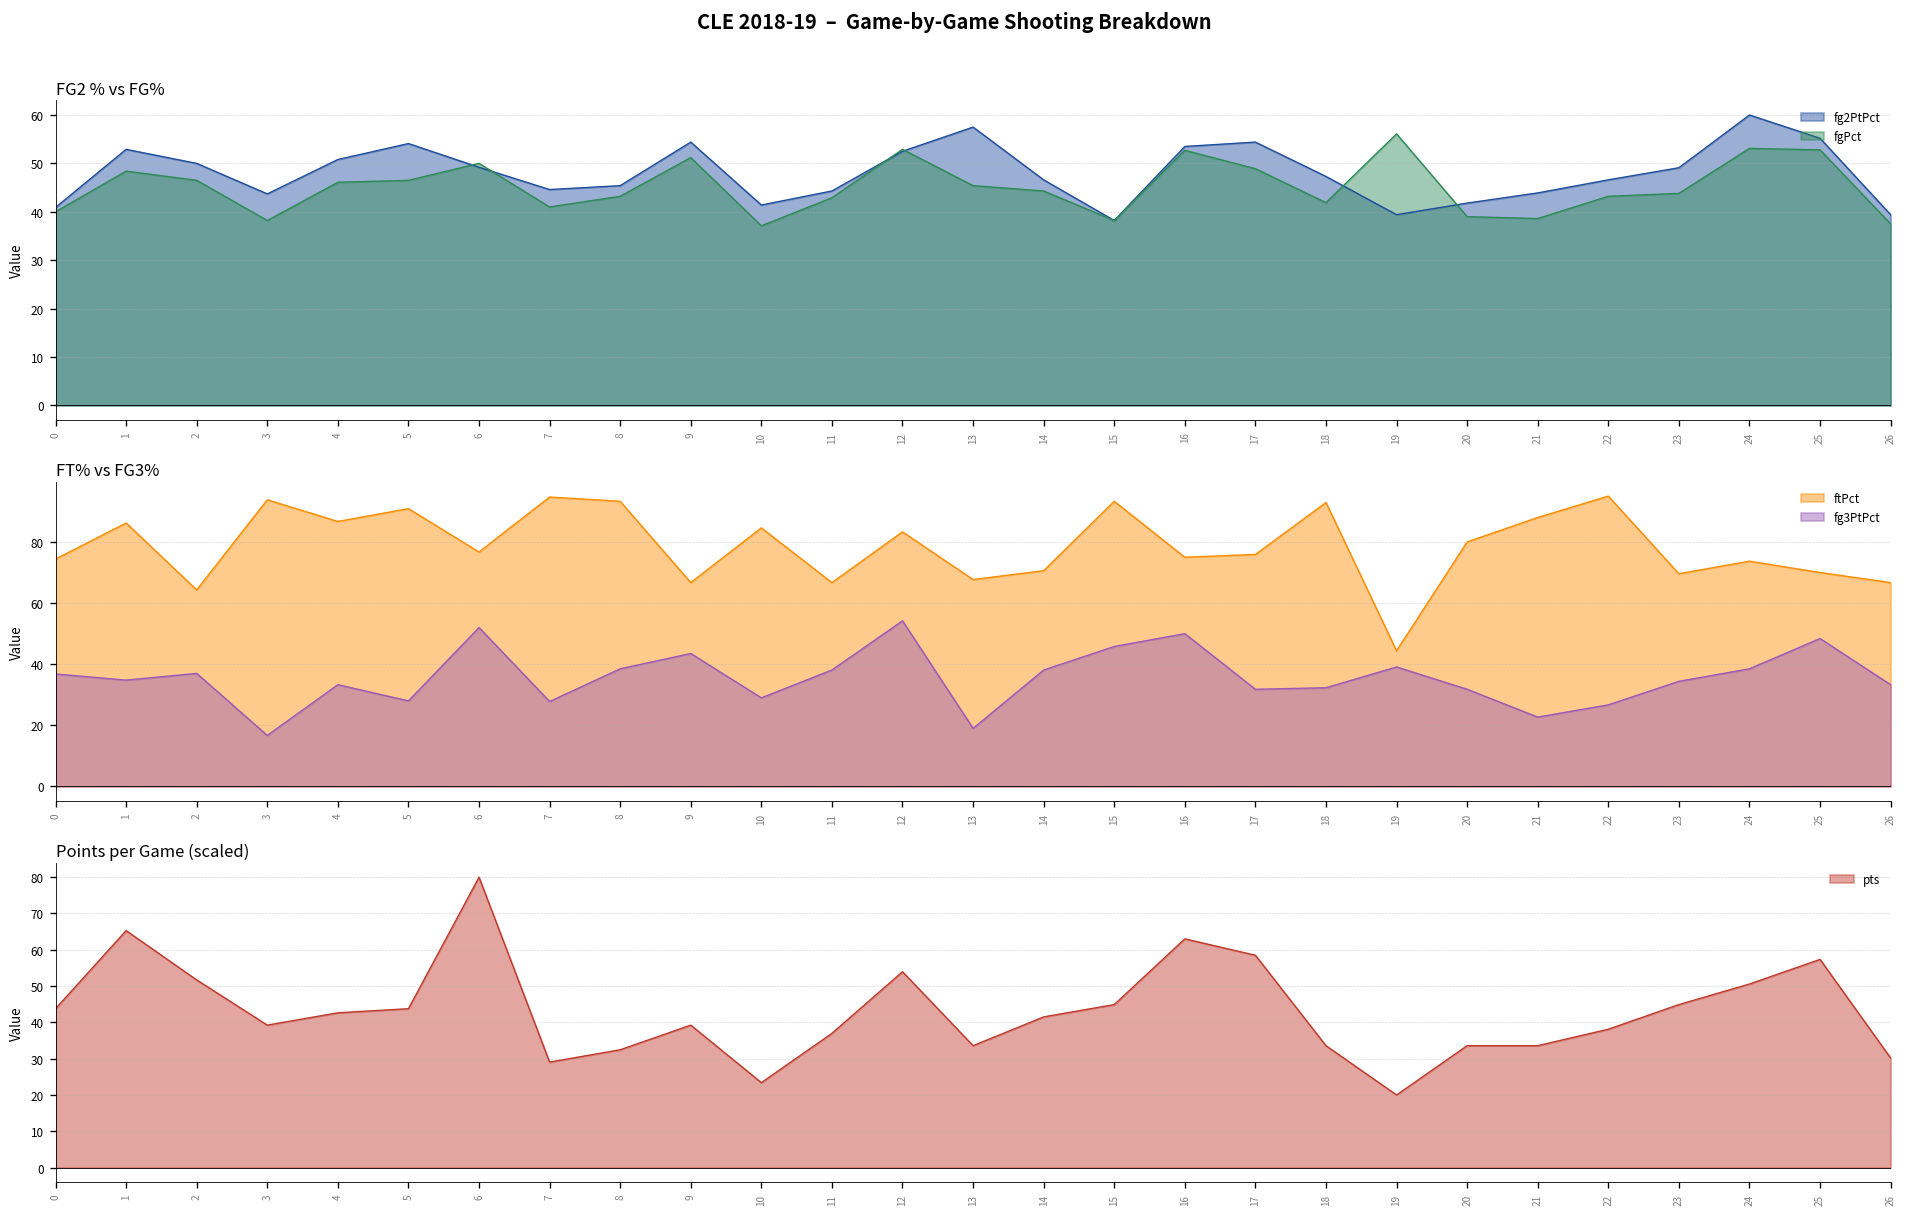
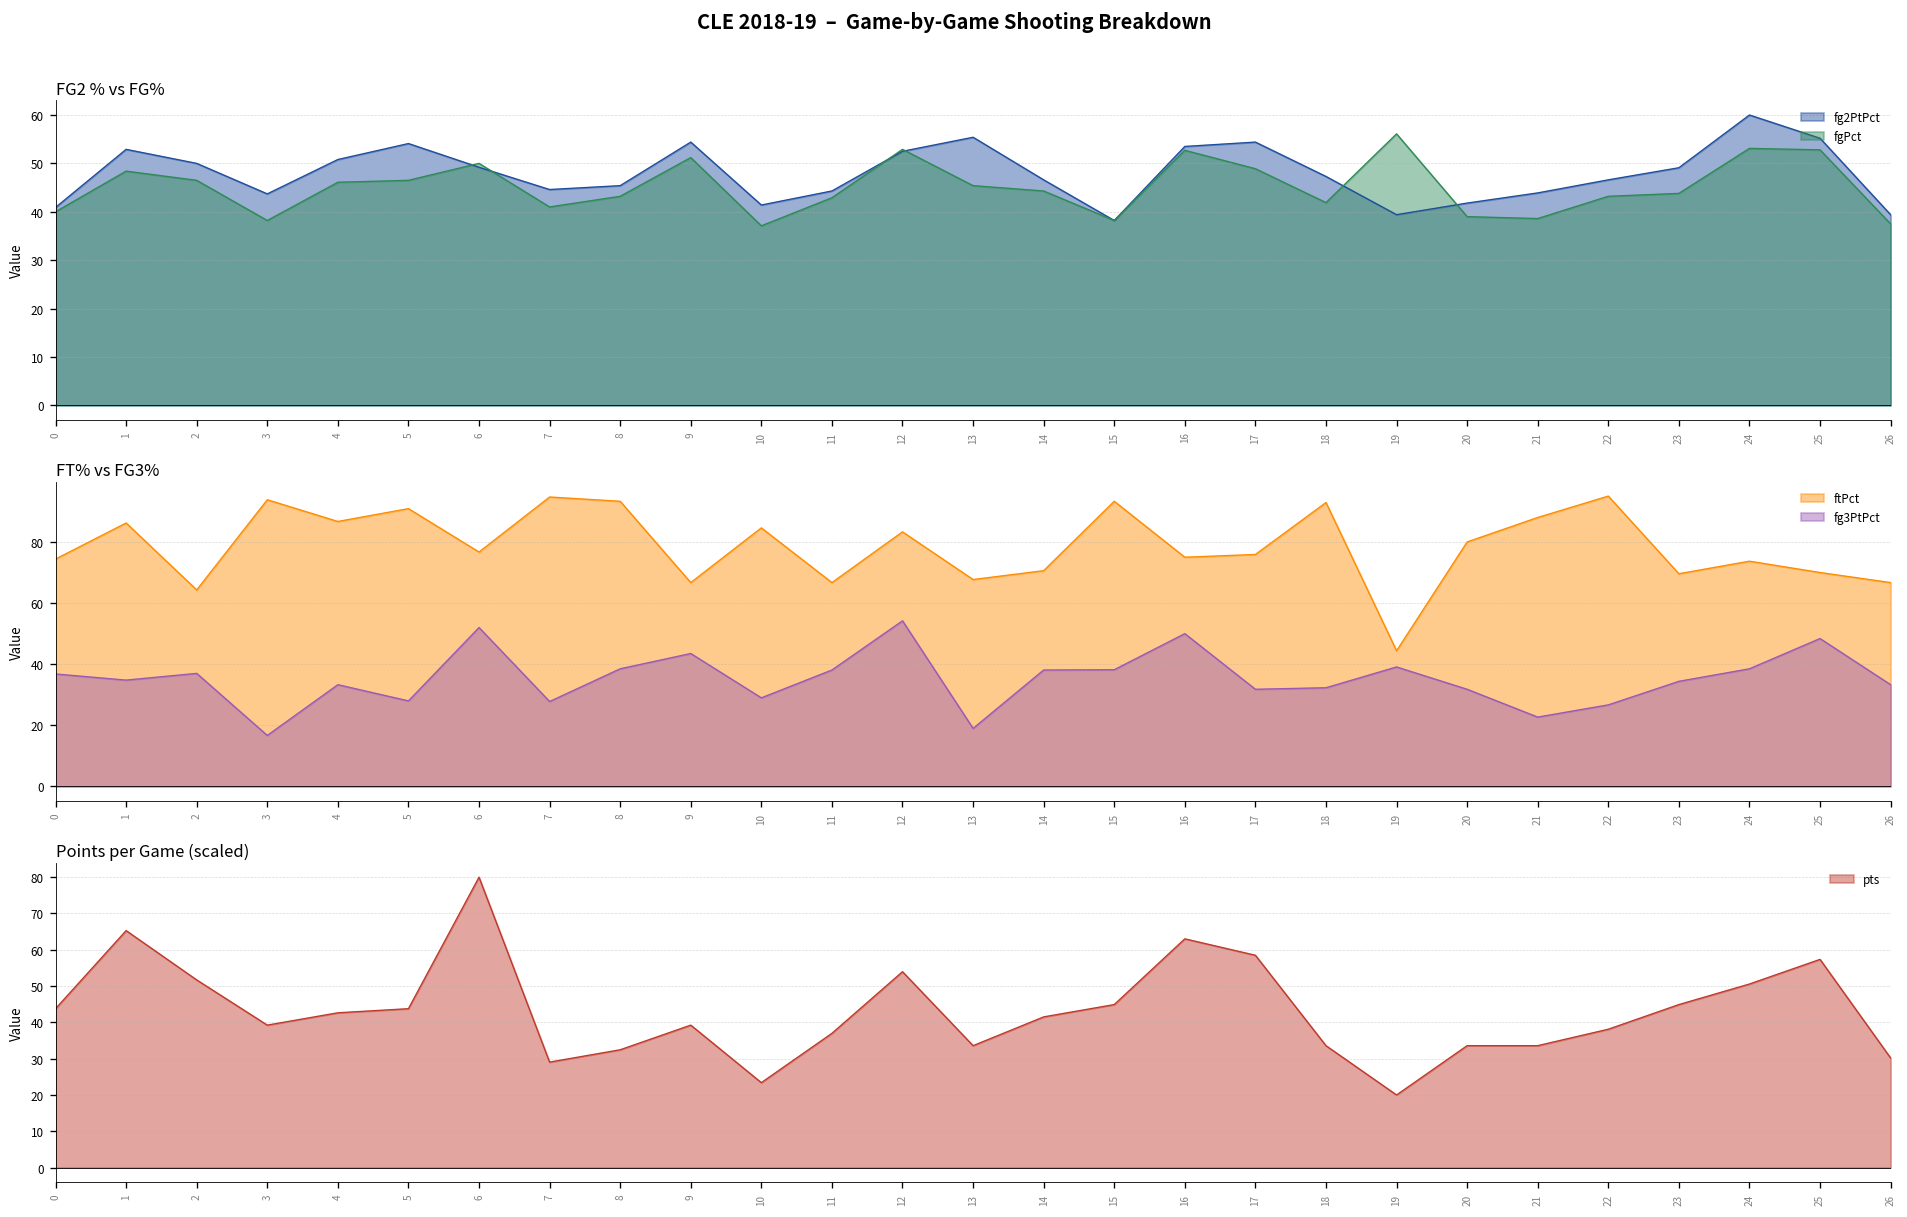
  {
    "FG2 % vs FG%": {
      "fg2PtPct": {
        "0": 41,
        "1": 53,
        "2": 50,
        "3": 44,
        "4": 51,
        "5": 54,
        "6": 49,
        "7": 45,
        "8": 45,
        "9": 54,
        "10": 41,
        "11": 44,
-       "13": 58,
+       "13": 55,
        "14": 47,
        "16": 54,
        "17": 54,
        "18": 47,
        "19": 39,
        "20": 42,
        "21": 44,
        "22": 47,
        "23": 49,
        "24": 60,
        "25": 55,
        "26": 39
      },
      "fgPct": {
        "0": 40,
        "1": 48,
        "2": 47,
        "3": 38,
        "4": 46,
        "5": 47,
        "6": 50,
        "7": 41,
        "8": 43,
        "9": 51,
        "10": 37,
        "11": 43,
        "13": 45,
        "14": 44,
        "16": 53,
        "17": 49,
        "18": 42,
        "19": 56,
        "20": 39,
        "21": 39,
        "22": 43,
        "23": 44,
        "24": 53,
        "25": 53,
        "26": 38
      }
    },
    "FT% vs FG3%": {
      "ftPct": {
        "0": 74,
        "1": 86,
        "2": 64,
        "3": 94,
        "4": 87,
        "5": 91,
        "6": 77,
        "7": 95,
        "8": 93,
        "9": 67,
        "10": 85,
        "11": 67,
        "12": 83,
        "13": 68,
        "14": 71,
        "15": 93,
        "16": 75,
        "17": 76,
        "18": 93,
        "19": 44,
        "20": 80,
        "21": 88,
        "22": 95,
        "23": 70,
        "24": 74,
        "25": 70,
        "26": 67
      },
      "fg3PtPct": {
        "0": 37,
        "1": 35,
        "2": 37,
        "3": 17,
        "4": 33,
        "5": 28,
        "6": 52,
        "7": 28,
        "8": 39,
        "9": 44,
        "10": 29,
        "11": 38,
        "12": 54,
        "13": 19,
        "14": 38,
-       "15": 46,
+       "15": 38,
        "16": 50,
        "17": 32,
        "18": 32,
        "19": 39,
        "20": 32,
        "21": 23,
        "22": 27,
        "23": 34,
        "24": 39,
        "25": 48,
        "26": 33
      }
    },
    "Points per Game (scaled)": {
      "0": 44,
      "1": 65,
      "2": 52,
      "3": 39,
      "4": 43,
      "5": 44,
      "6": 80,
      "7": 29,
      "8": 32,
      "9": 39,
      "10": 23,
      "11": 37,
      "12": 54,
      "13": 34,
      "14": 42,
      "15": 45,
      "16": 63,
      "17": 58,
      "18": 34,
      "19": 20,
      "20": 34,
      "21": 34,
      "22": 38,
      "23": 45,
      "24": 51,
      "25": 57,
      "26": 30
    }
  }
